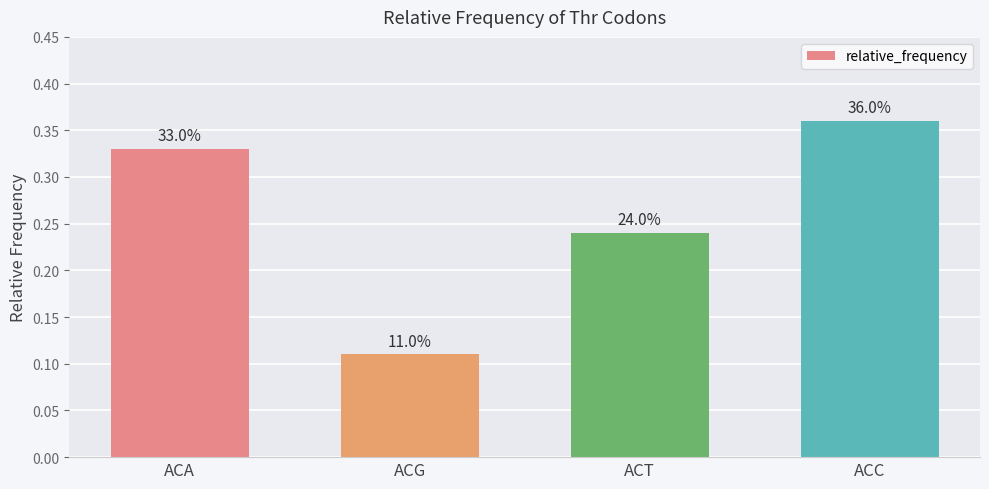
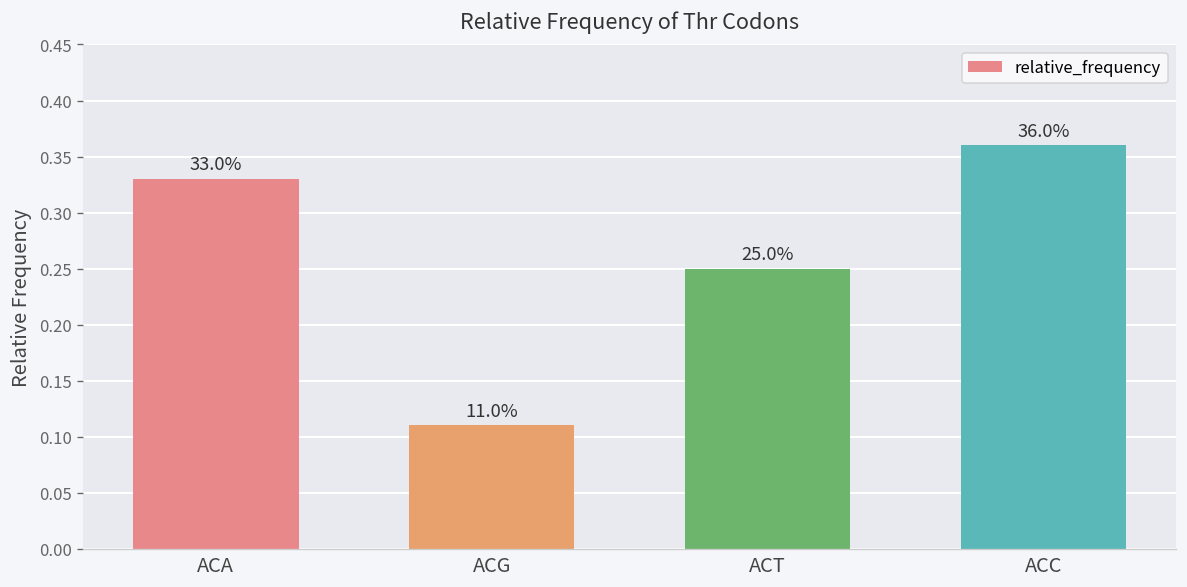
  {
    "ACA": "33.0%",
    "ACG": "11.0%",
-   "ACT": "24.0%",
+   "ACT": "25.0%",
    "ACC": "36.0%"
  }
